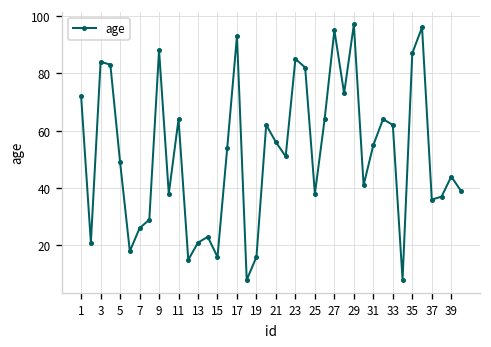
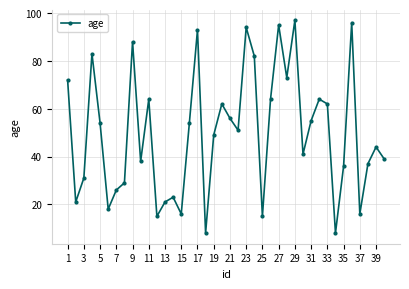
  {
    "1": 72,
-   "3": 84,
-   "5": 49,
+   "3": 31,
+   "5": 54,
    "7": 26,
    "9": 88,
    "11": 64,
    "13": 21,
    "15": 16,
    "17": 93,
-   "19": 16,
+   "19": 49,
    "21": 56,
-   "23": 85,
-   "25": 38,
+   "23": 94,
+   "25": 15,
    "27": 95,
    "29": 97,
    "31": 55,
    "33": 62,
-   "35": 87,
-   "37": 36,
+   "35": 36,
+   "37": 16,
    "39": 44
  }
